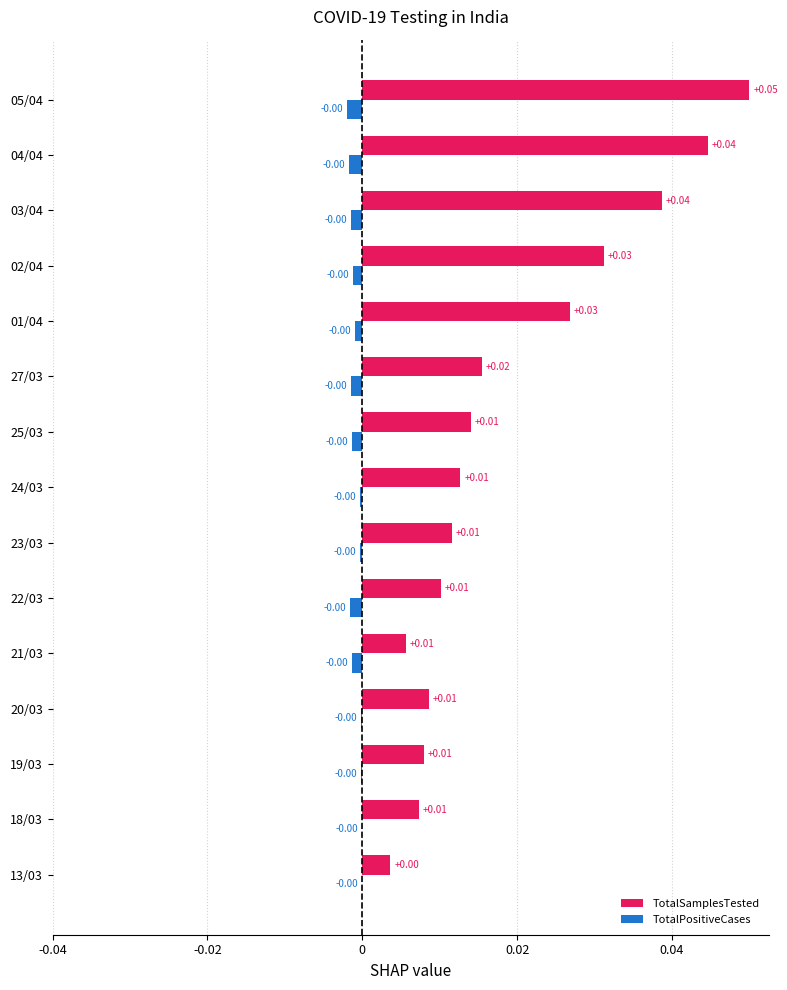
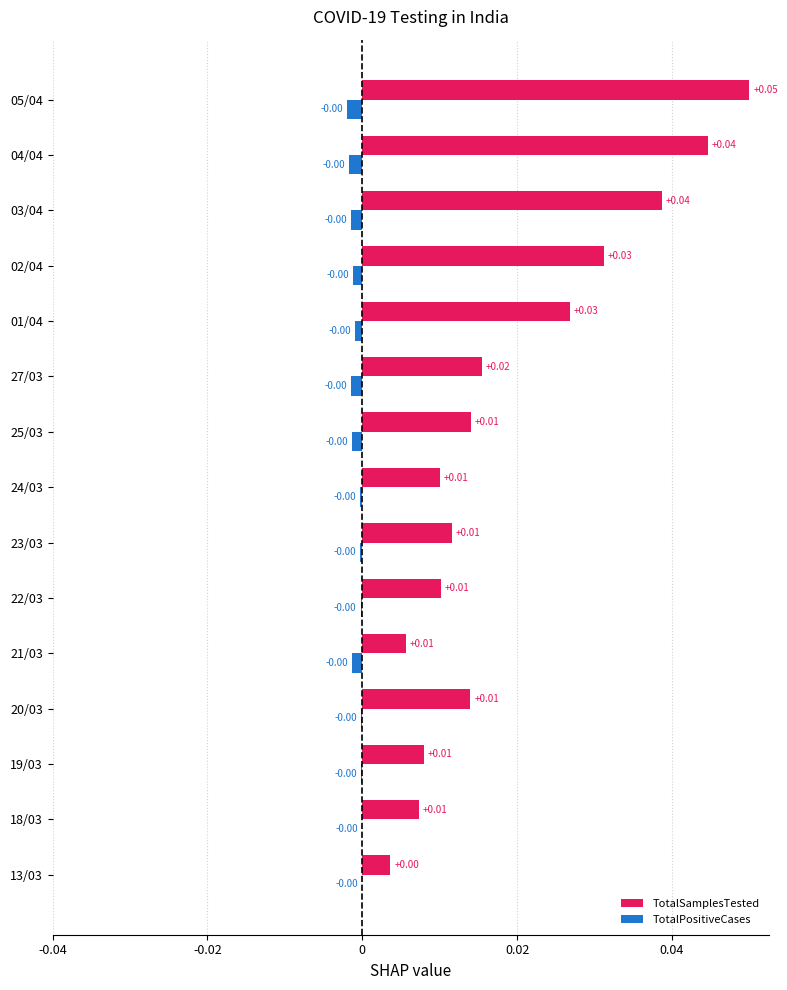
  {
    "TotalSamplesTested": {
-     "24/03": 0.013,
-     "20/03": 0.009
+     "24/03": 0.010,
+     "20/03": 0.014
    },
    "TotalPositiveCases": {
-     "22/03": -0.002
+     "22/03": 0.000
    }
  }
